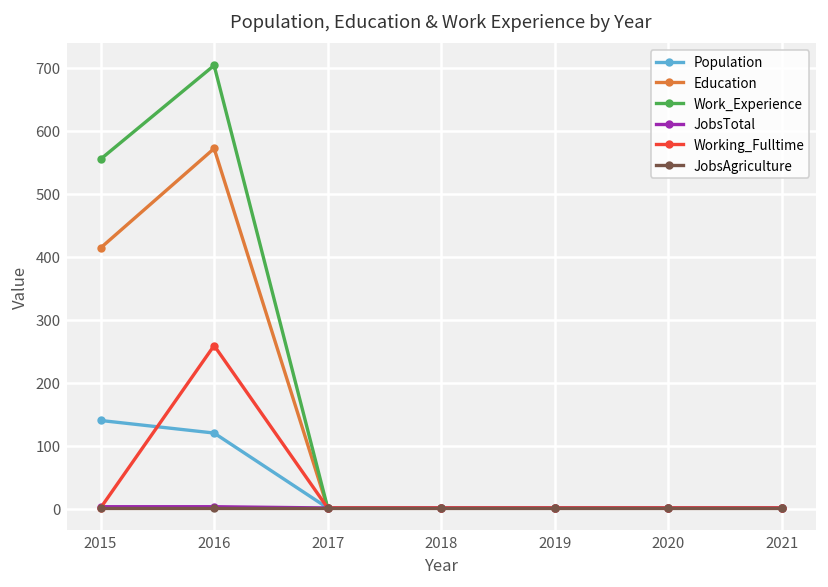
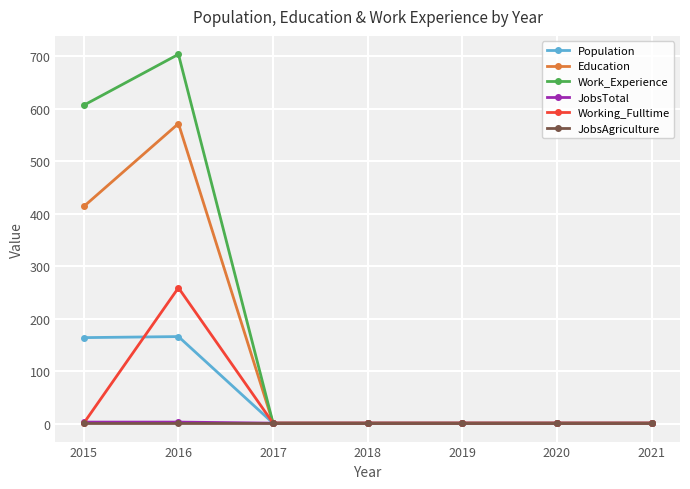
  {
    "Population": {
-     "2015": 140,
-     "2016": 120
+     "2015": 160,
+     "2016": 170
    },
    "Work_Experience": {
-     "2015": 560,
+     "2015": 610,
      "2016": 700
    }
  }
